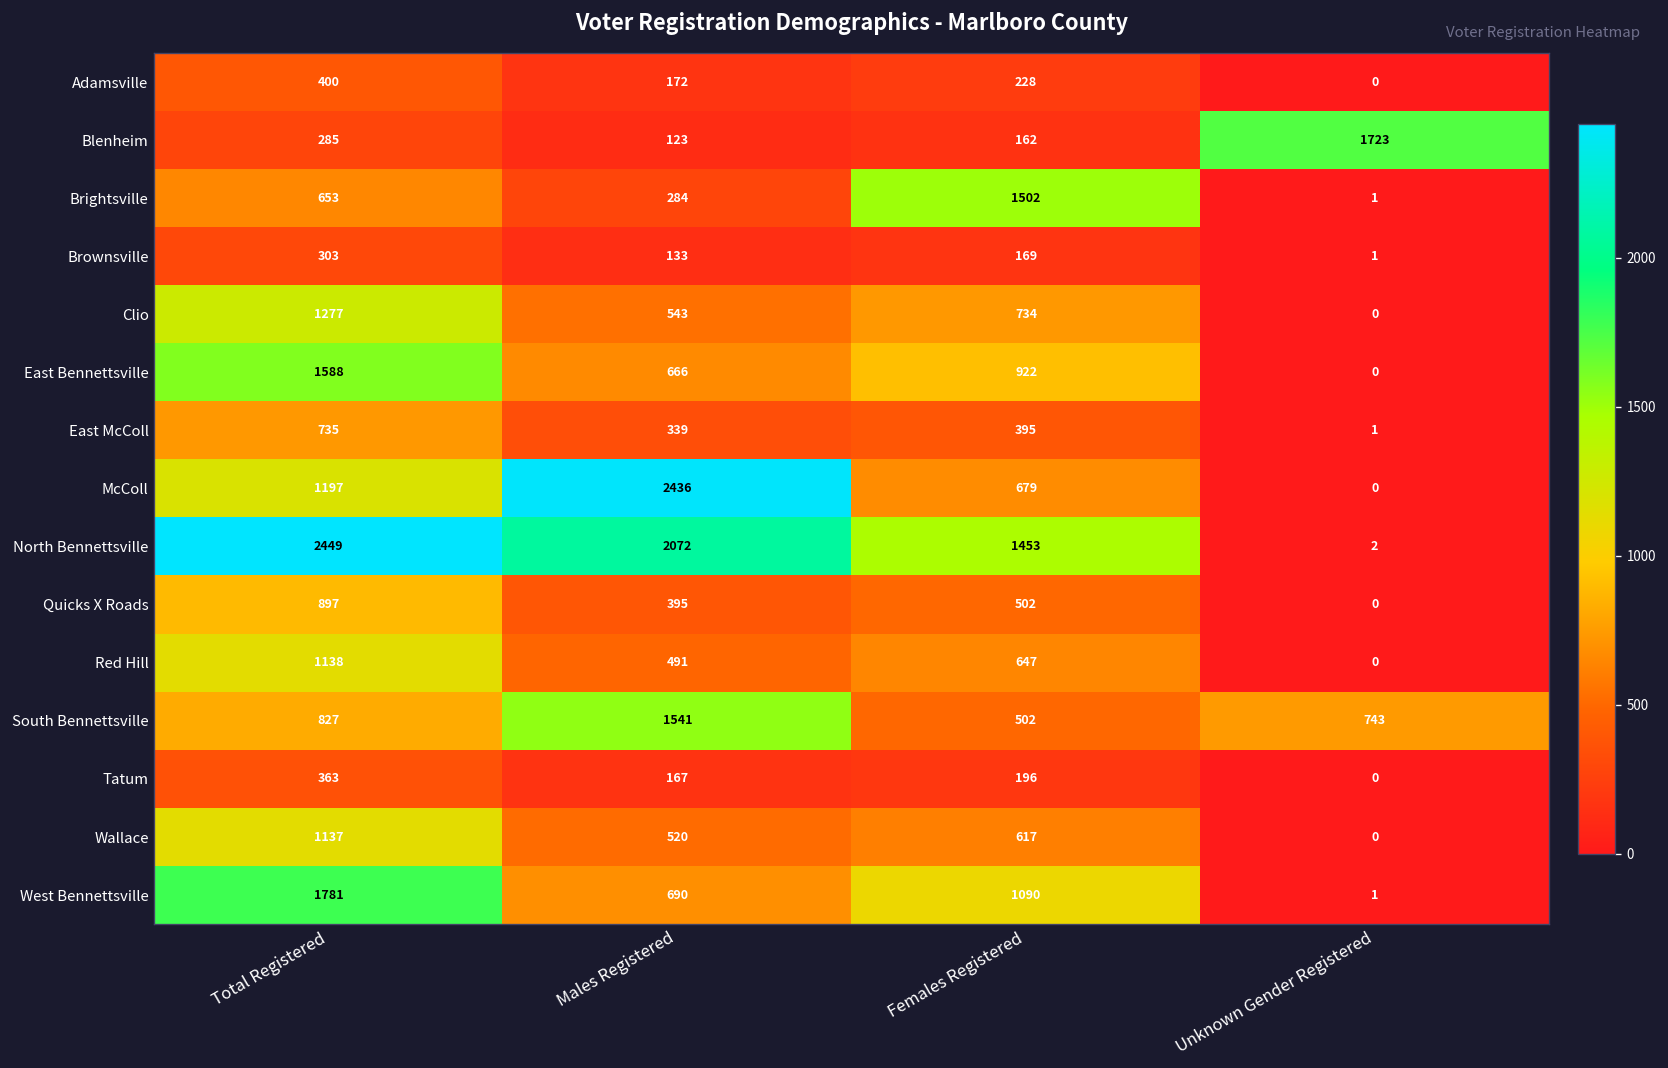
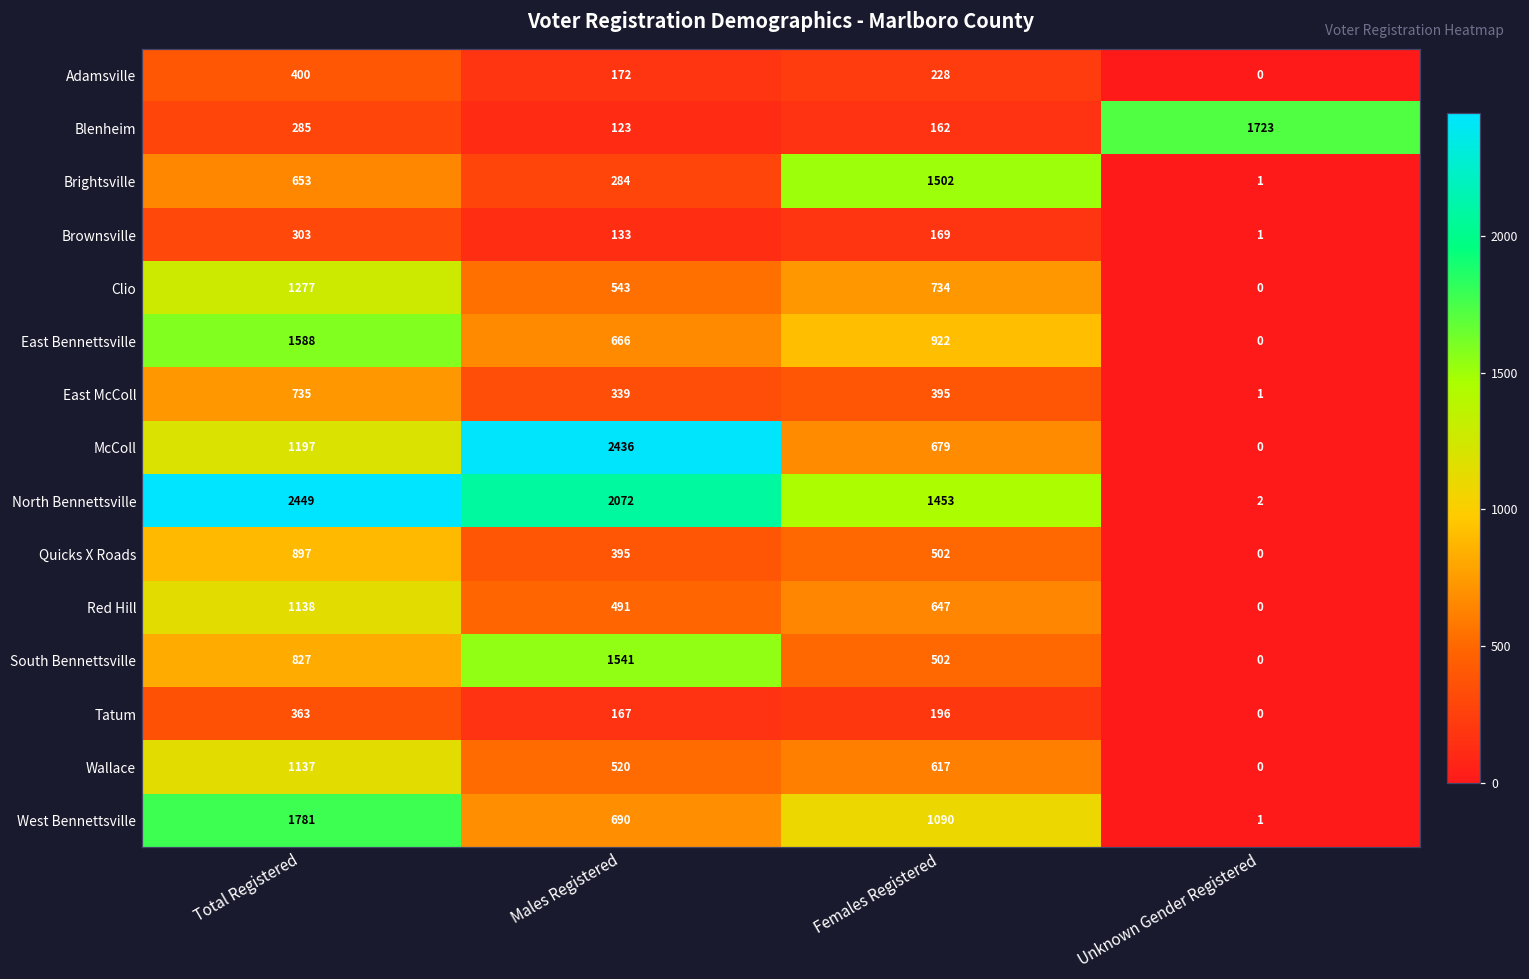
  {
    "Adamsville": {
      "Total Registered": 400,
      "Males Registered": 172,
      "Females Registered": 228,
      "Unknown Gender Registered": 0
    },
    "Blenheim": {
      "Total Registered": 285,
      "Males Registered": 123,
      "Females Registered": 162,
      "Unknown Gender Registered": 1723
    },
    "Brightsville": {
      "Total Registered": 653,
      "Males Registered": 284,
      "Females Registered": 1502,
      "Unknown Gender Registered": 1
    },
    "Brownsville": {
      "Total Registered": 303,
      "Males Registered": 133,
      "Females Registered": 169,
      "Unknown Gender Registered": 1
    },
    "Clio": {
      "Total Registered": 1277,
      "Males Registered": 543,
      "Females Registered": 734,
      "Unknown Gender Registered": 0
    },
    "East Bennettsville": {
      "Total Registered": 1588,
      "Males Registered": 666,
      "Females Registered": 922,
      "Unknown Gender Registered": 0
    },
    "East McColl": {
      "Total Registered": 735,
      "Males Registered": 339,
      "Females Registered": 395,
      "Unknown Gender Registered": 1
    },
    "McColl": {
      "Total Registered": 1197,
      "Males Registered": 2436,
      "Females Registered": 679,
      "Unknown Gender Registered": 0
    },
    "North Bennettsville": {
      "Total Registered": 2449,
      "Males Registered": 2072,
      "Females Registered": 1453,
      "Unknown Gender Registered": 2
    },
    "Quicks X Roads": {
      "Total Registered": 897,
      "Males Registered": 395,
      "Females Registered": 502,
      "Unknown Gender Registered": 0
    },
    "Red Hill": {
      "Total Registered": 1138,
      "Males Registered": 491,
      "Females Registered": 647,
      "Unknown Gender Registered": 0
    },
    "South Bennettsville": {
      "Total Registered": 827,
      "Males Registered": 1541,
      "Females Registered": 502,
-     "Unknown Gender Registered": 743
+     "Unknown Gender Registered": 0
    },
    "Tatum": {
      "Total Registered": 363,
      "Males Registered": 167,
      "Females Registered": 196,
      "Unknown Gender Registered": 0
    },
    "Wallace": {
      "Total Registered": 1137,
      "Males Registered": 520,
      "Females Registered": 617,
      "Unknown Gender Registered": 0
    },
    "West Bennettsville": {
      "Total Registered": 1781,
      "Males Registered": 690,
      "Females Registered": 1090,
      "Unknown Gender Registered": 1
    }
  }
